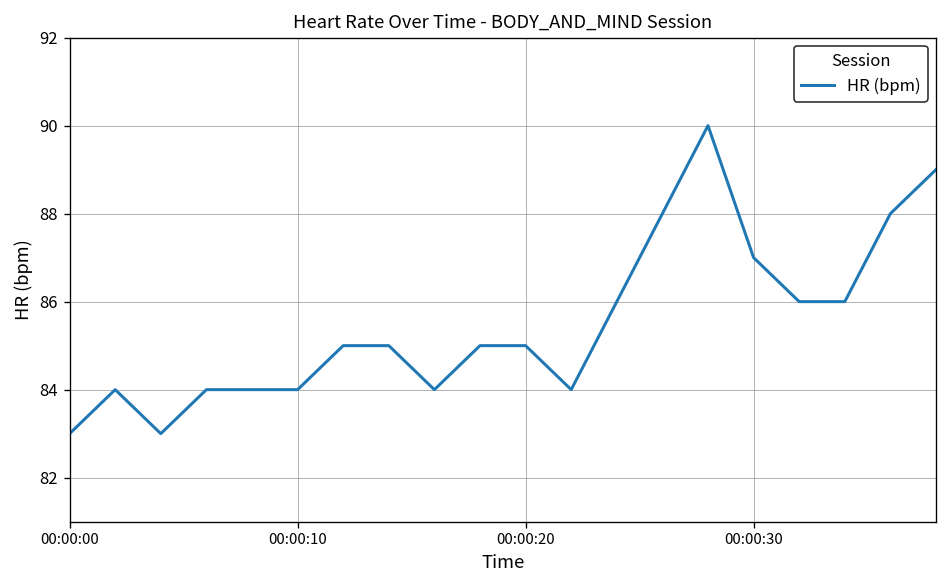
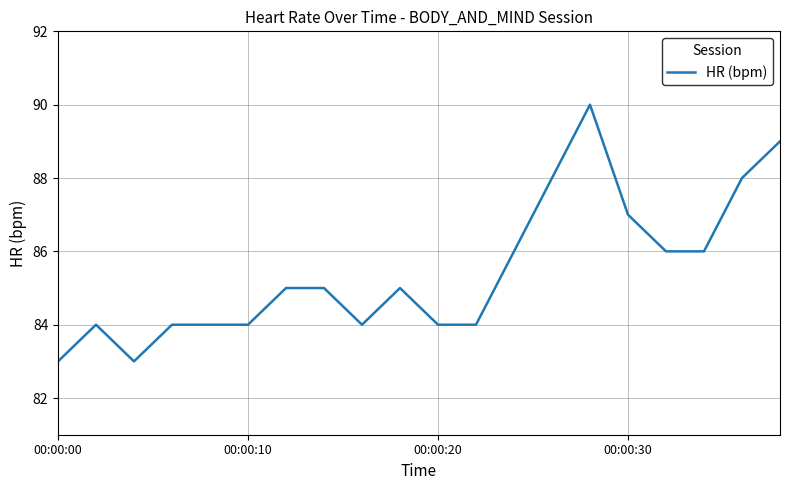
  {
    "00:00:00": 83,
    "00:00:10": 84,
-   "00:00:20": 85,
+   "00:00:20": 84,
    "00:00:30": 87
  }
